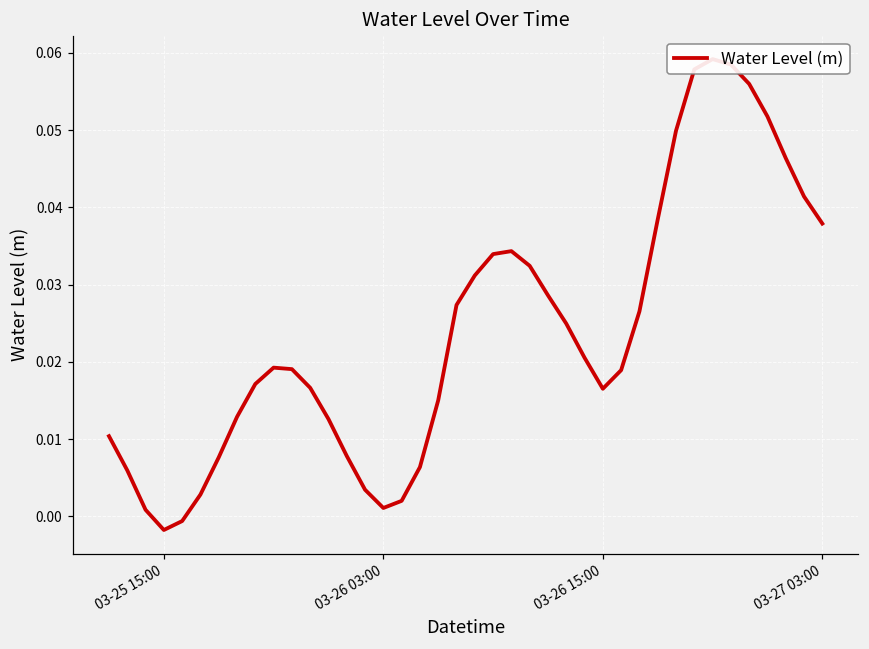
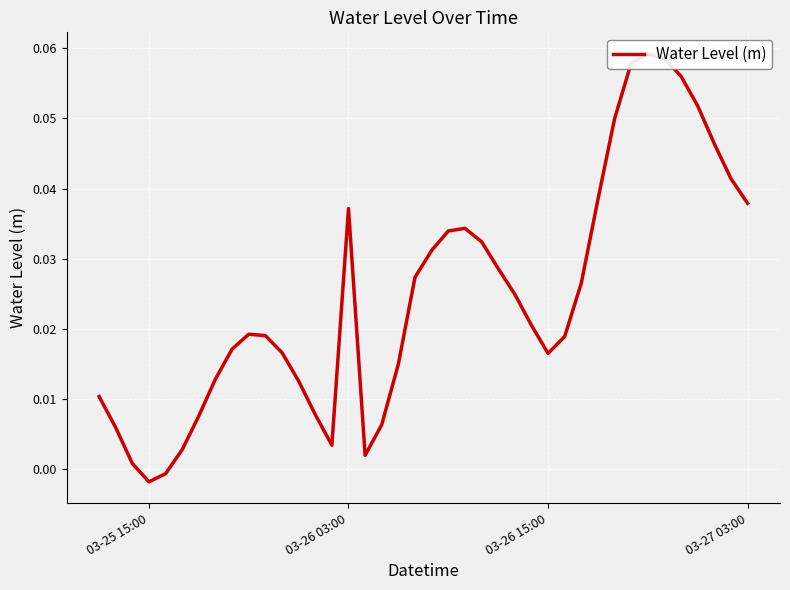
  {
    "03-25 15:00": -0.002,
-   "03-26 03:00": 0.001,
+   "03-26 03:00": 0.037,
    "03-26 15:00": 0.017,
    "03-27 03:00": 0.038
  }
